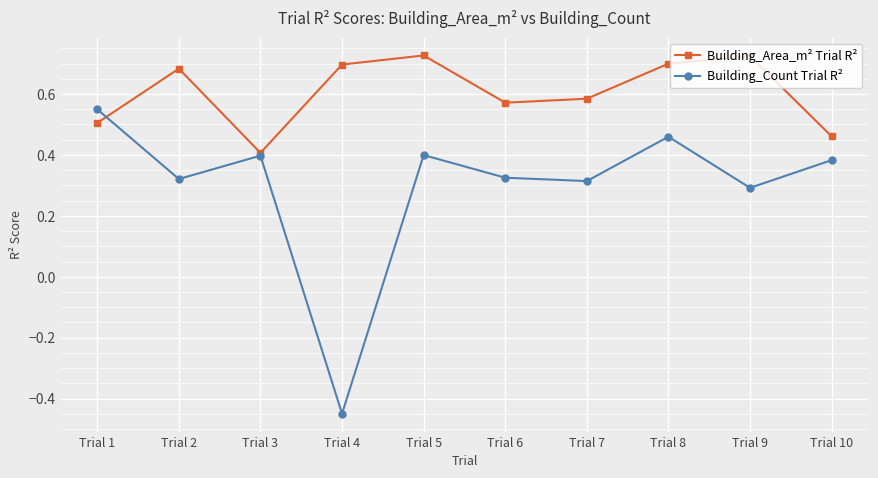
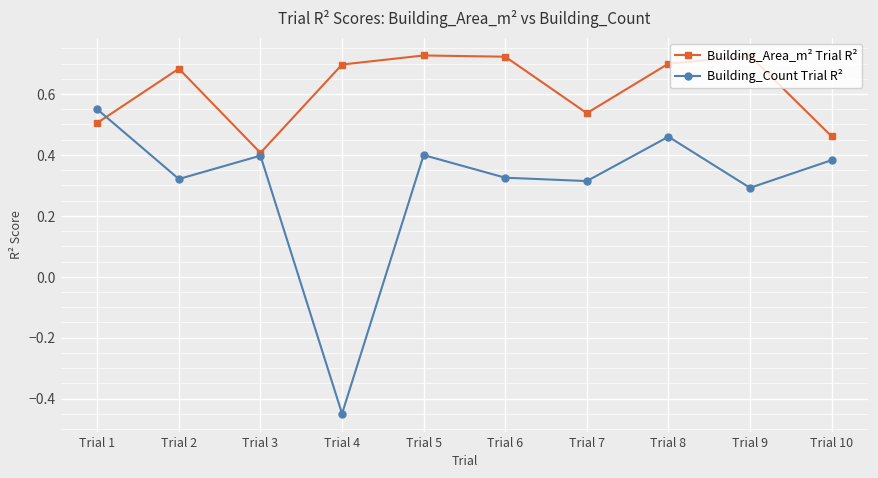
  {
    "Building_Area_m² Trial R²": {
      "Trial 1": 0.51,
      "Trial 2": 0.68,
      "Trial 3": 0.41,
      "Trial 4": 0.70,
      "Trial 5": 0.73,
-     "Trial 6": 0.57,
-     "Trial 7": 0.58,
+     "Trial 6": 0.72,
+     "Trial 7": 0.54,
      "Trial 8": 0.70,
      "Trial 10": 0.46
    },
    "Building_Count Trial R²": {
      "Trial 1": 0.55,
      "Trial 2": 0.32,
      "Trial 3": 0.40,
      "Trial 4": -0.45,
      "Trial 5": 0.40,
      "Trial 6": 0.33,
      "Trial 7": 0.31,
      "Trial 8": 0.46,
      "Trial 9": 0.29,
      "Trial 10": 0.38
    }
  }
